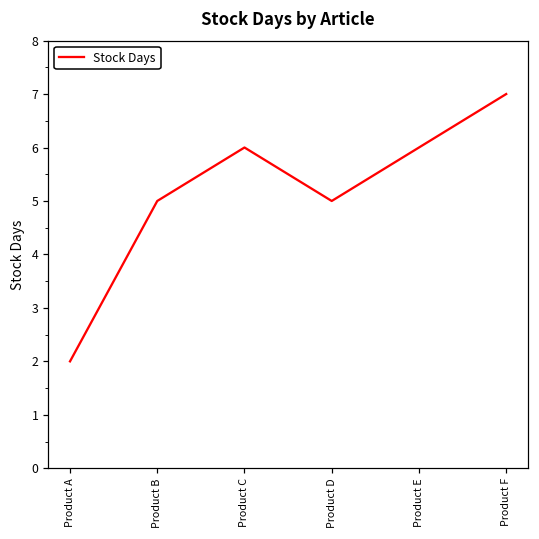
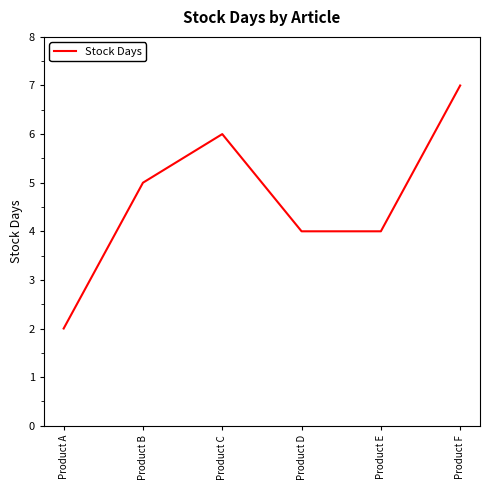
  {
    "Product A": 2,
    "Product B": 5,
    "Product C": 6,
-   "Product D": 5,
-   "Product E": 6,
+   "Product D": 4,
+   "Product E": 4,
    "Product F": 7
  }
